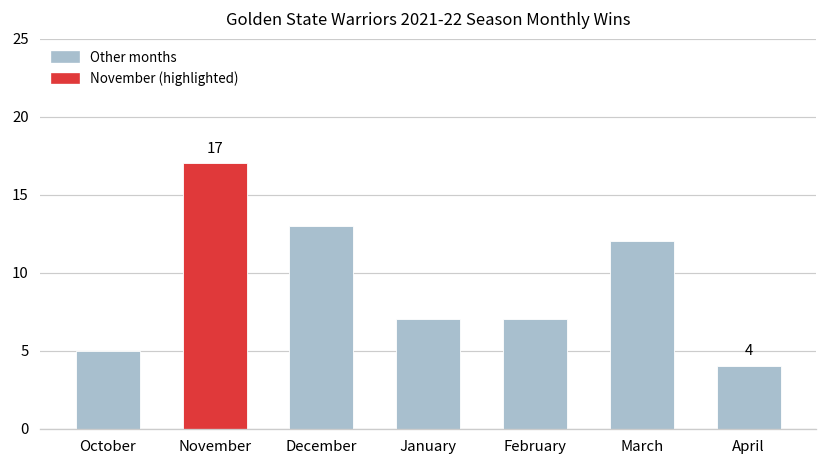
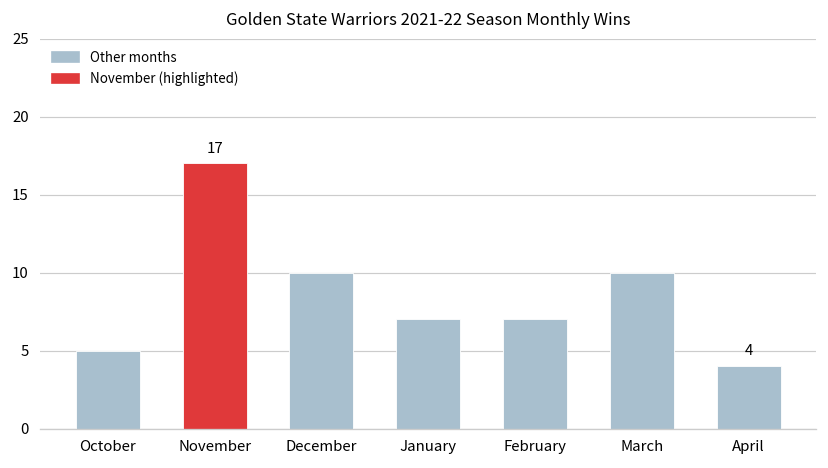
  {
    "October": 5,
-   "December": 13,
+   "December": 10,
    "January": 7,
    "February": 7,
-   "March": 12
+   "March": 10
  }
